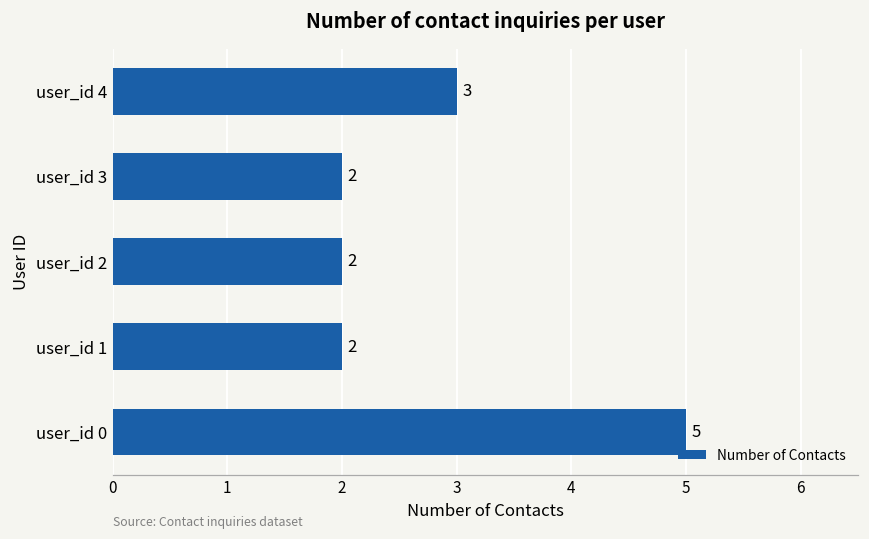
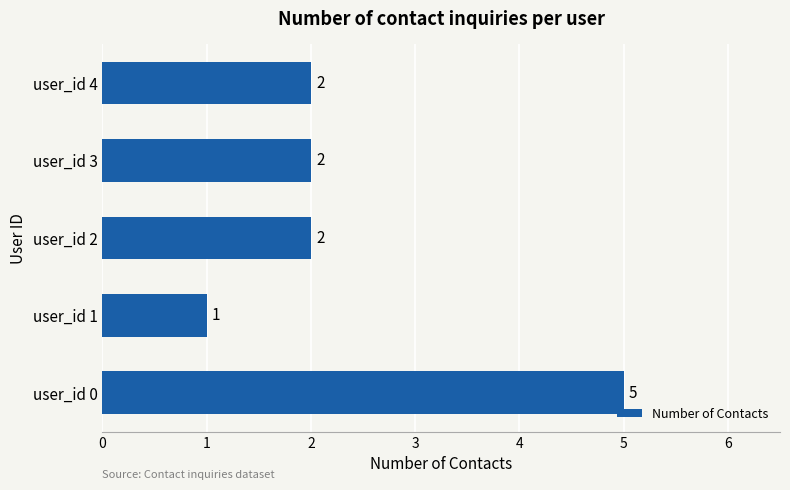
  {
-   "user_id 4": 3,
+   "user_id 4": 2,
    "user_id 3": 2,
    "user_id 2": 2,
-   "user_id 1": 2,
+   "user_id 1": 1,
    "user_id 0": 5
  }
